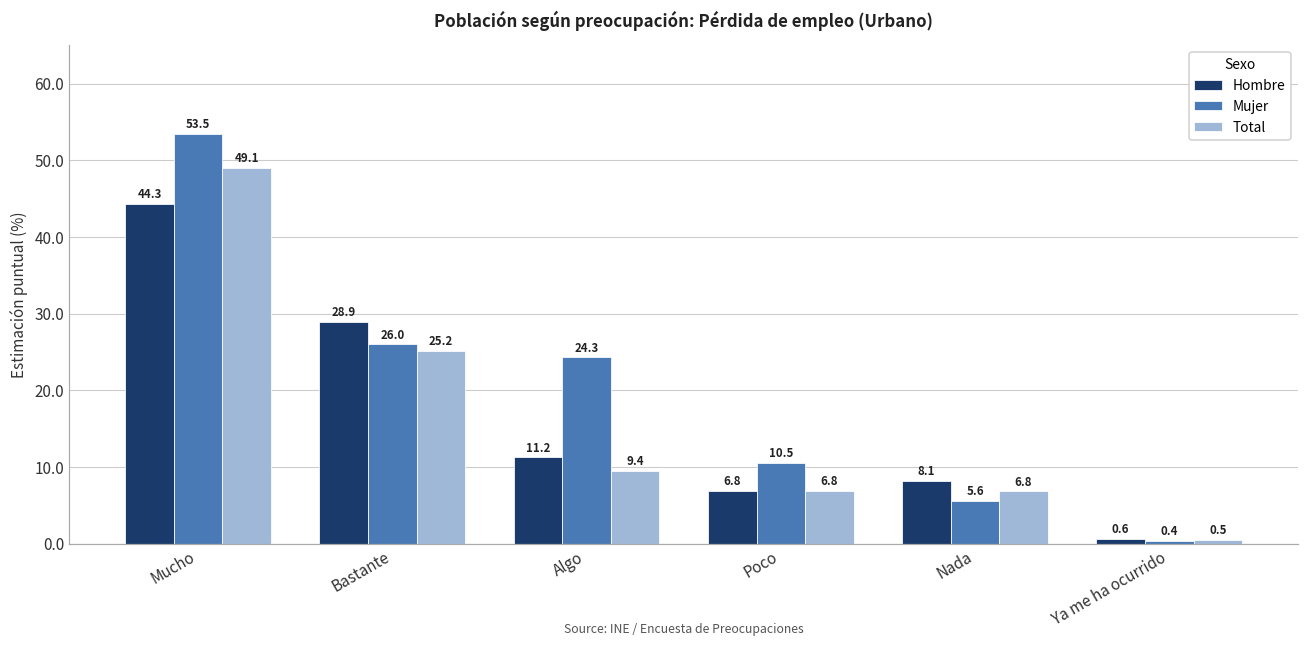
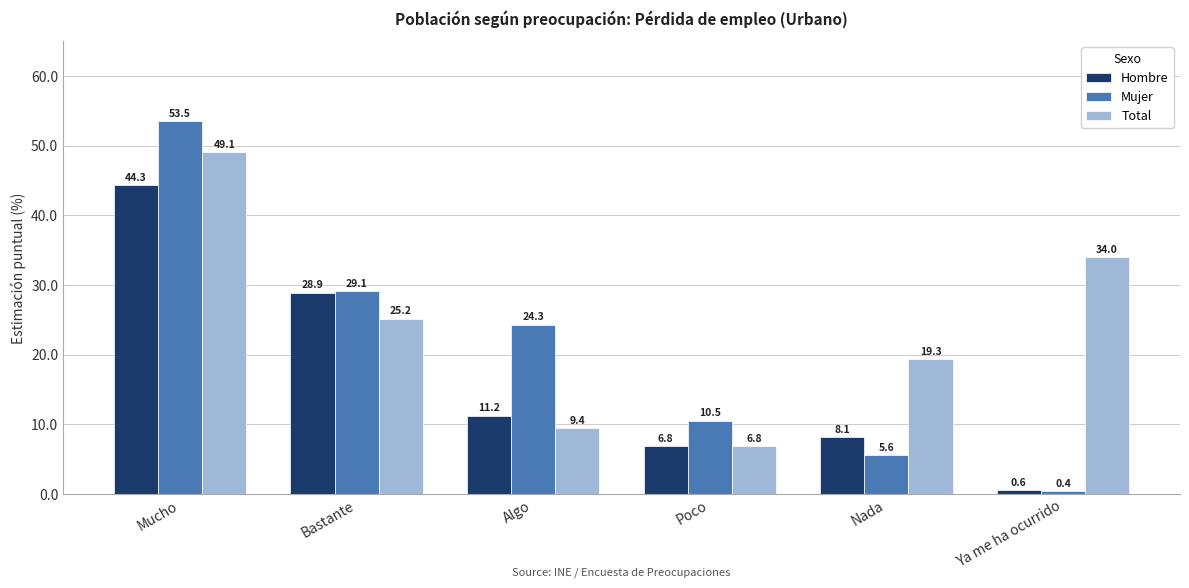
  {
    "Hombre": {
      "Mucho": 44.3,
      "Bastante": 28.9,
      "Algo": 11.2,
      "Poco": 6.8,
      "Nada": 8.1,
      "Ya me ha ocurrido": 0.6
    },
    "Mujer": {
      "Mucho": 53.5,
-     "Bastante": 26.0,
+     "Bastante": 29.1,
      "Algo": 24.3,
      "Poco": 10.5,
      "Nada": 5.6,
      "Ya me ha ocurrido": 0.4
    },
    "Total": {
      "Mucho": 49.1,
      "Bastante": 25.2,
      "Algo": 9.4,
      "Poco": 6.8,
-     "Nada": 6.8,
-     "Ya me ha ocurrido": 0.5
+     "Nada": 19.3,
+     "Ya me ha ocurrido": 34.0
    }
  }
